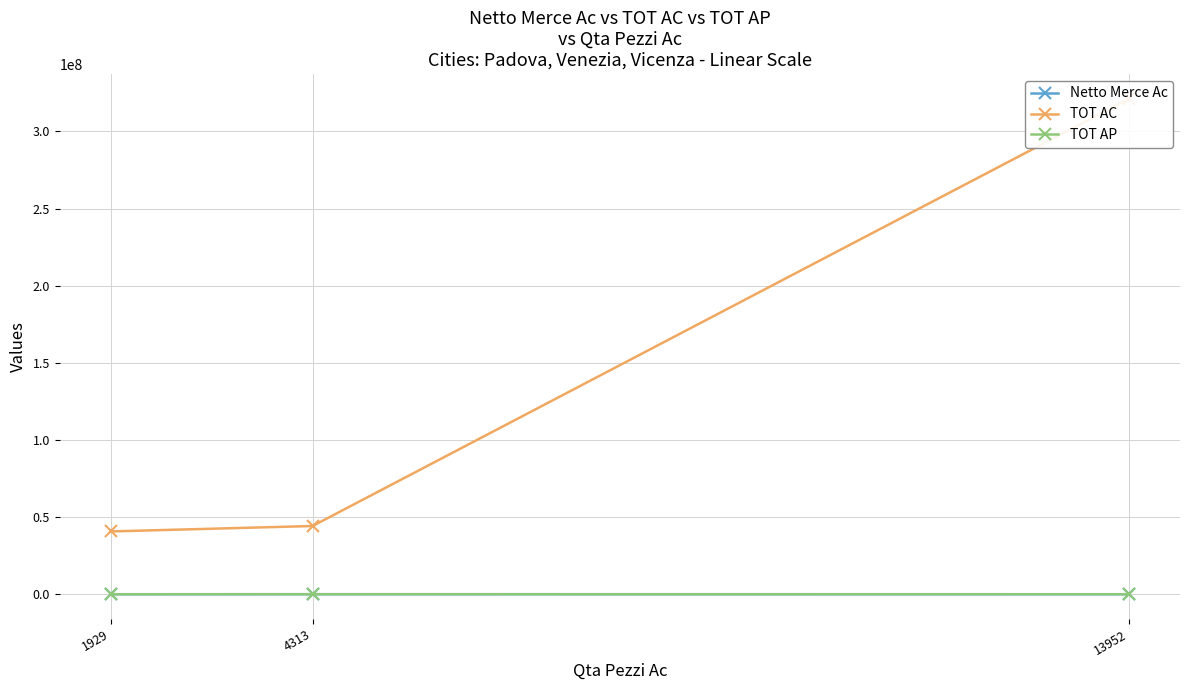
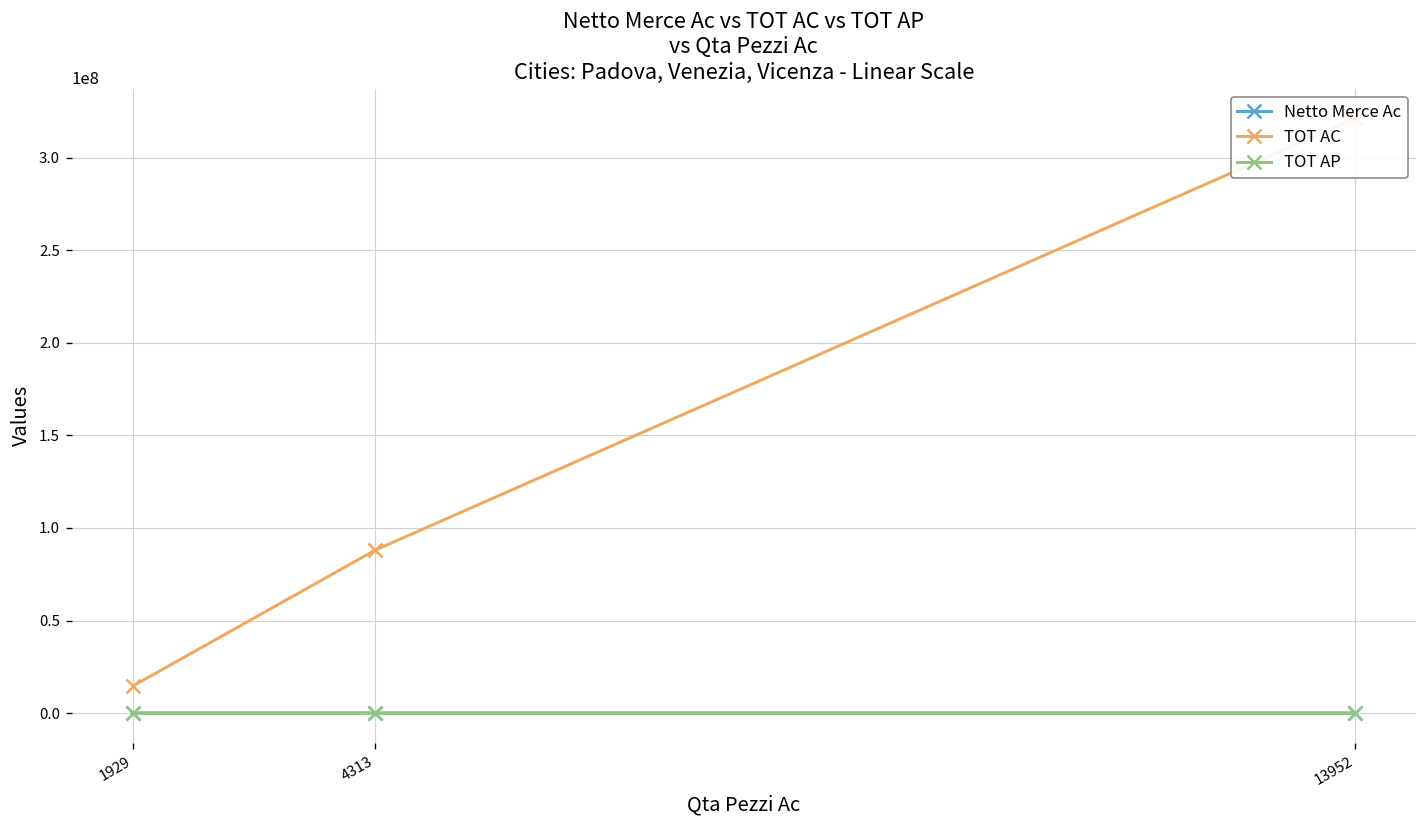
  {
    "TOT AP": {
      "1929": 0,
      "4313": 0,
      "13952": 0
    },
    "TOT AC": {
-     "1929": 41000000,
-     "4313": 44000000
+     "1929": 15000000,
+     "4313": 88000000
    }
  }
